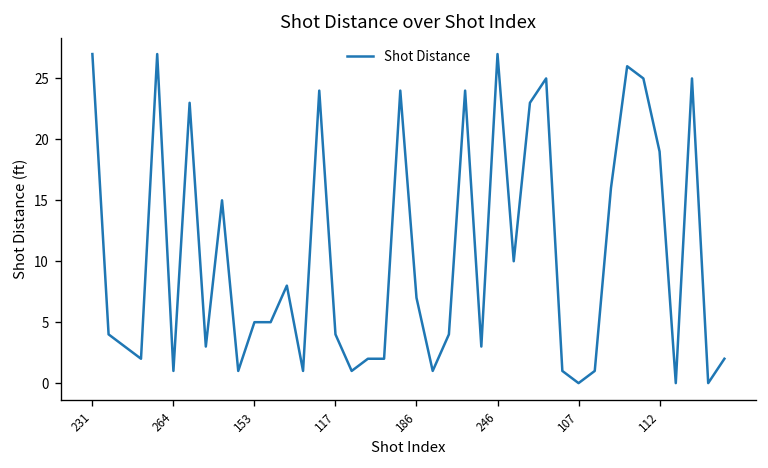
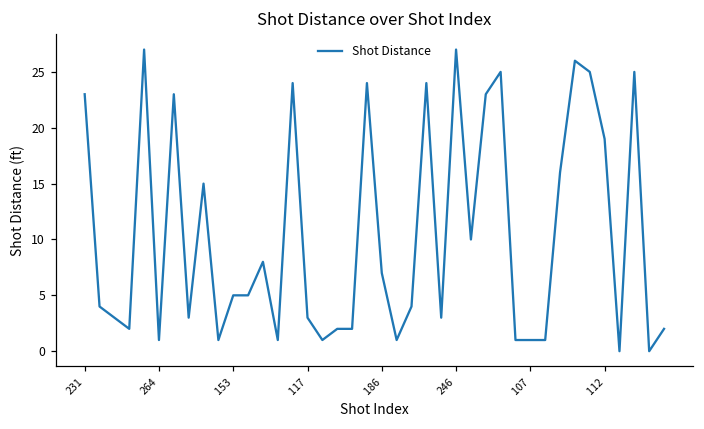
  {
-   "231": 27,
+   "231": 23,
    "264": 1,
    "153": 5,
-   "117": 4,
+   "117": 3,
    "186": 7,
    "246": 27,
-   "107": 0,
+   "107": 1,
    "112": 19
  }
